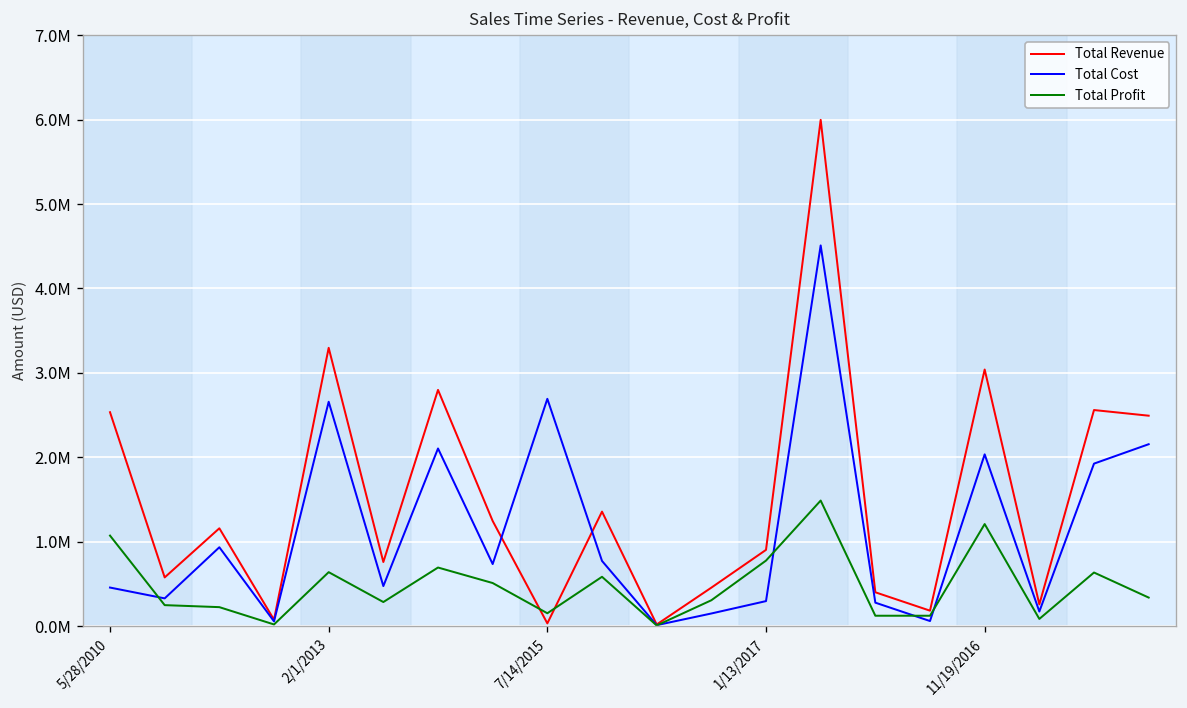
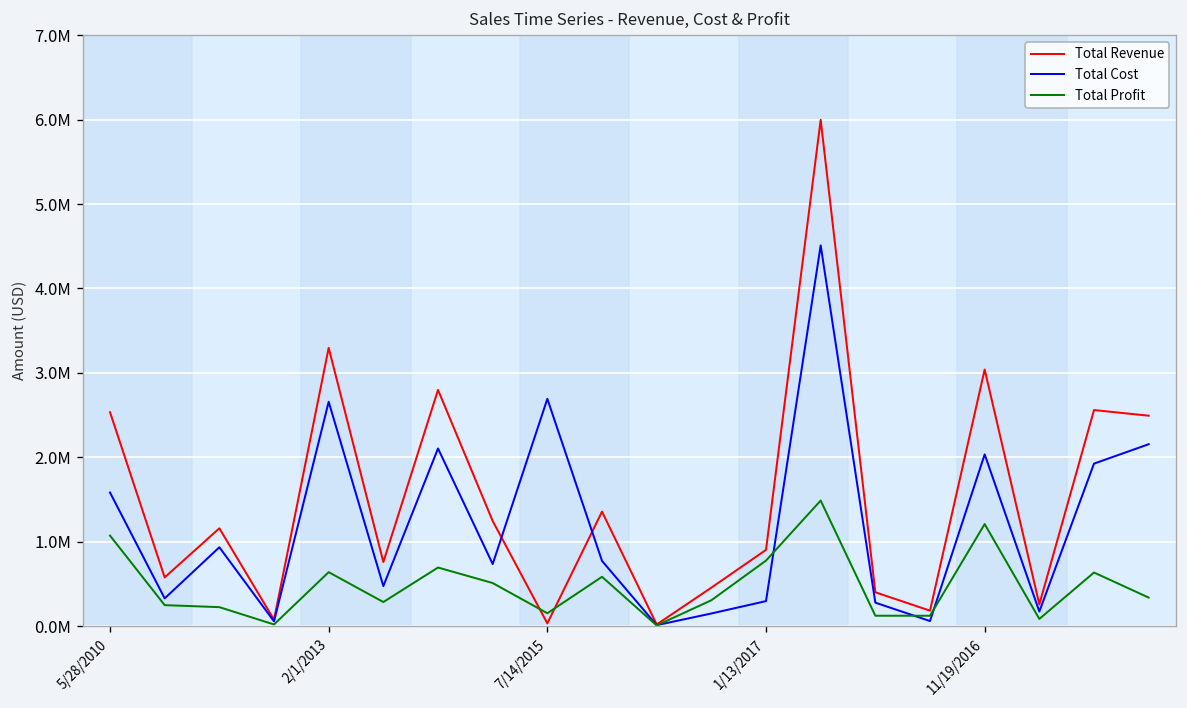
  {
    "Total Revenue": {
      "5/28/2010": 2500000,
      "2/1/2013": 3300000,
      "7/14/2015": 0,
      "1/13/2017": 900000,
      "11/19/2016": 3000000
    },
    "Total Cost": {
-     "5/28/2010": 500000,
+     "5/28/2010": 1600000,
      "2/1/2013": 2700000,
      "7/14/2015": 2700000,
      "1/13/2017": 300000,
      "11/19/2016": 2000000
    },
    "Total Profit": {
      "5/28/2010": 1100000,
      "2/1/2013": 600000,
      "7/14/2015": 200000,
      "1/13/2017": 800000,
      "11/19/2016": 1200000
    }
  }
